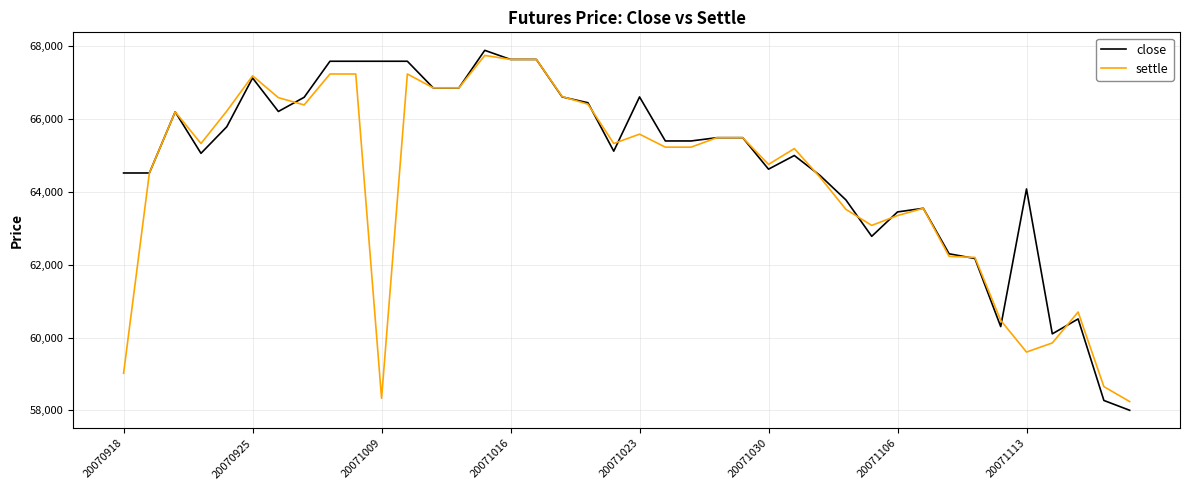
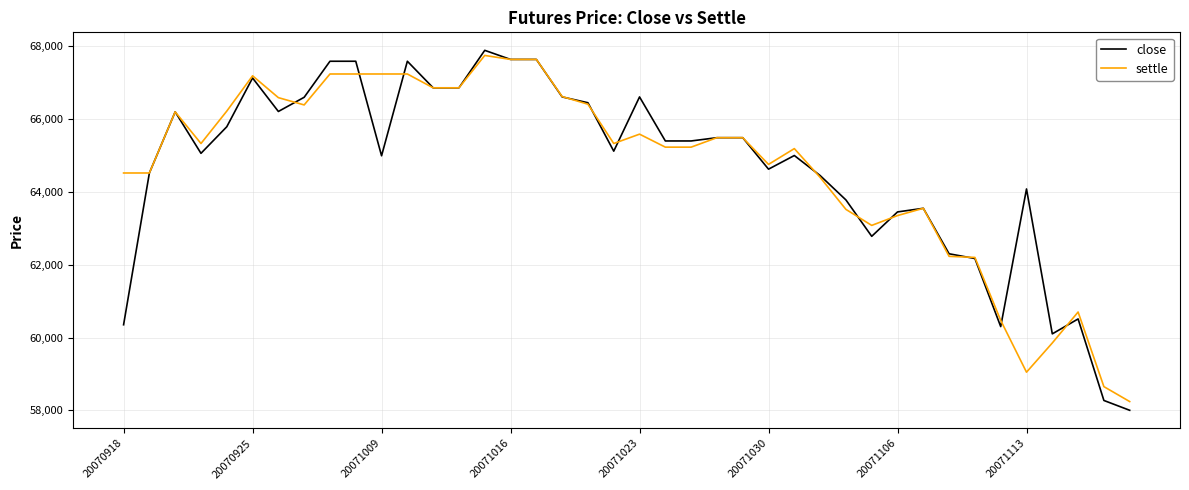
  {
    "close": {
-     "20070918": "64,500",
-     "20071009": "67,600",
+     "20070918": "60,400",
+     "20071009": "65,000",
      "20071023": "66,600",
      "20071030": "64,600",
      "20071106": "63,500",
      "20071113": "64,100"
    },
    "settle": {
-     "20070918": "59,000",
-     "20071009": "58,300",
+     "20070918": "64,500",
+     "20071009": "67,200",
      "20071023": "65,600",
      "20071030": "64,800",
      "20071106": "63,400",
-     "20071113": "59,600"
+     "20071113": "59,000"
    }
  }
